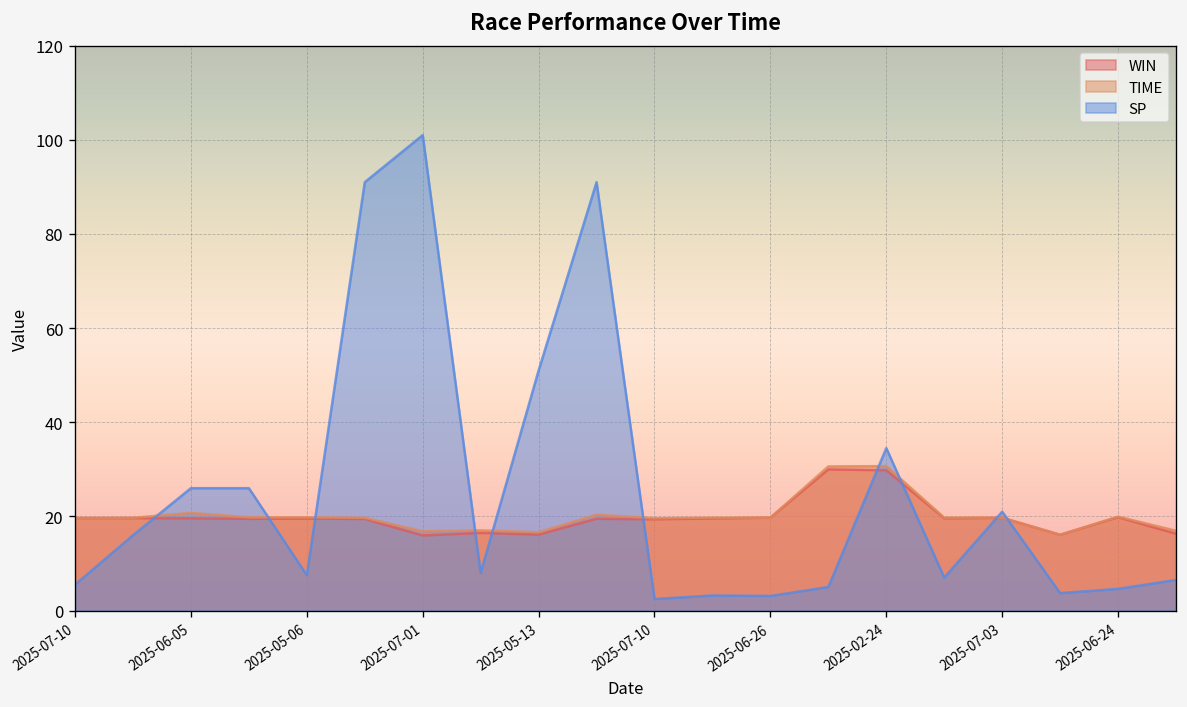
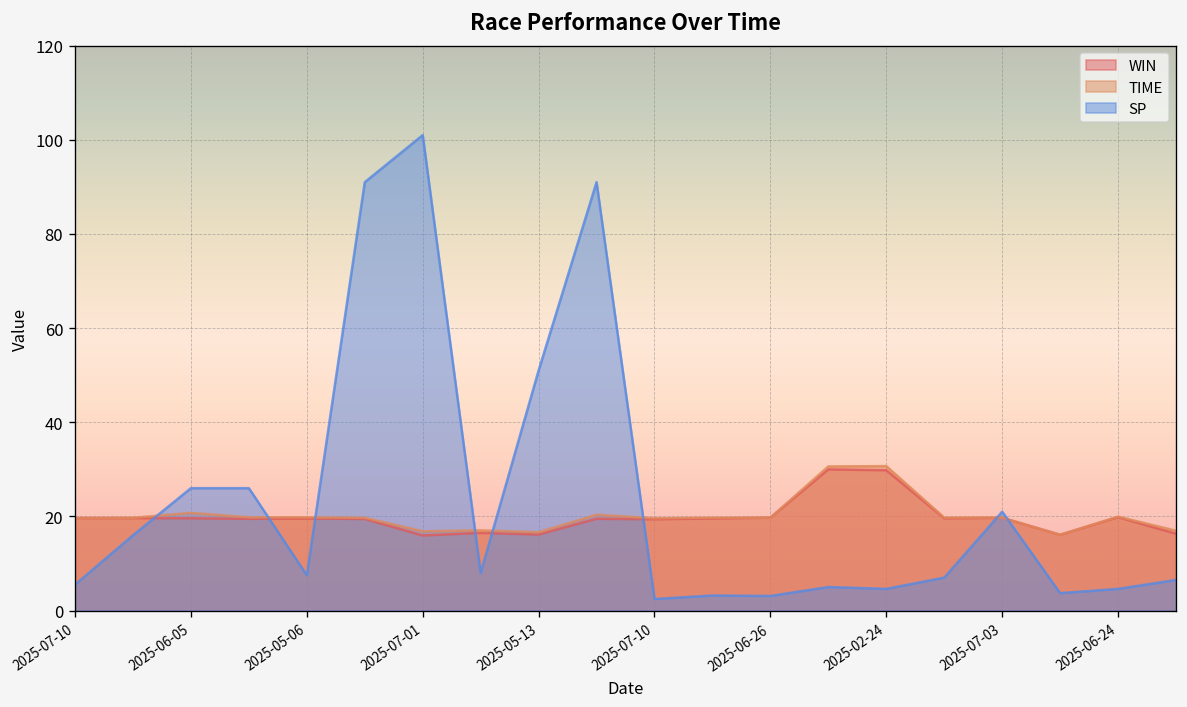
  {
    "SP": {
      "2025-06-05": 26,
      "2025-05-13": 51,
-     "2025-02-24": 35,
+     "2025-02-24": 5,
      "2025-06-24": 5
    }
  }
